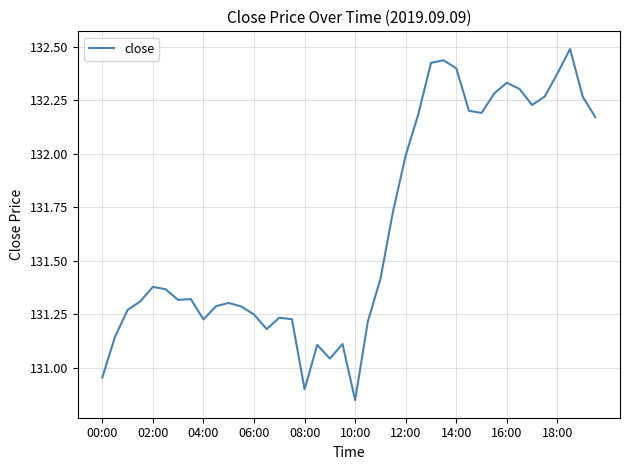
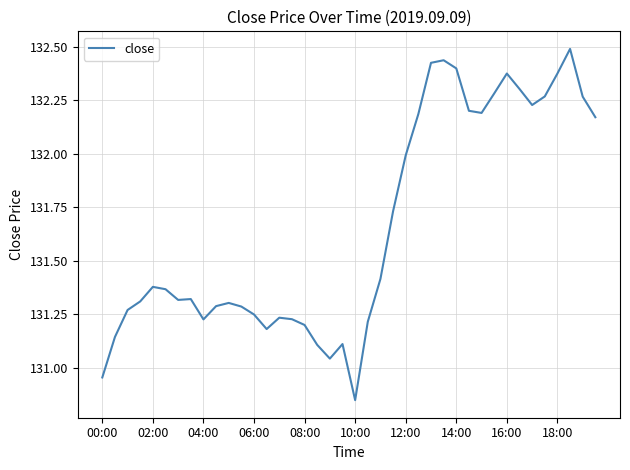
  {
    "00:00": 130.96,
    "02:00": 131.38,
    "04:00": 131.23,
    "06:00": 131.25,
-   "08:00": 130.9,
+   "08:00": 131.2,
    "10:00": 130.85,
    "12:00": 131.99,
    "14:00": 132.40,
-   "16:00": 132.33,
+   "16:00": 132.37,
    "18:00": 132.37
  }
